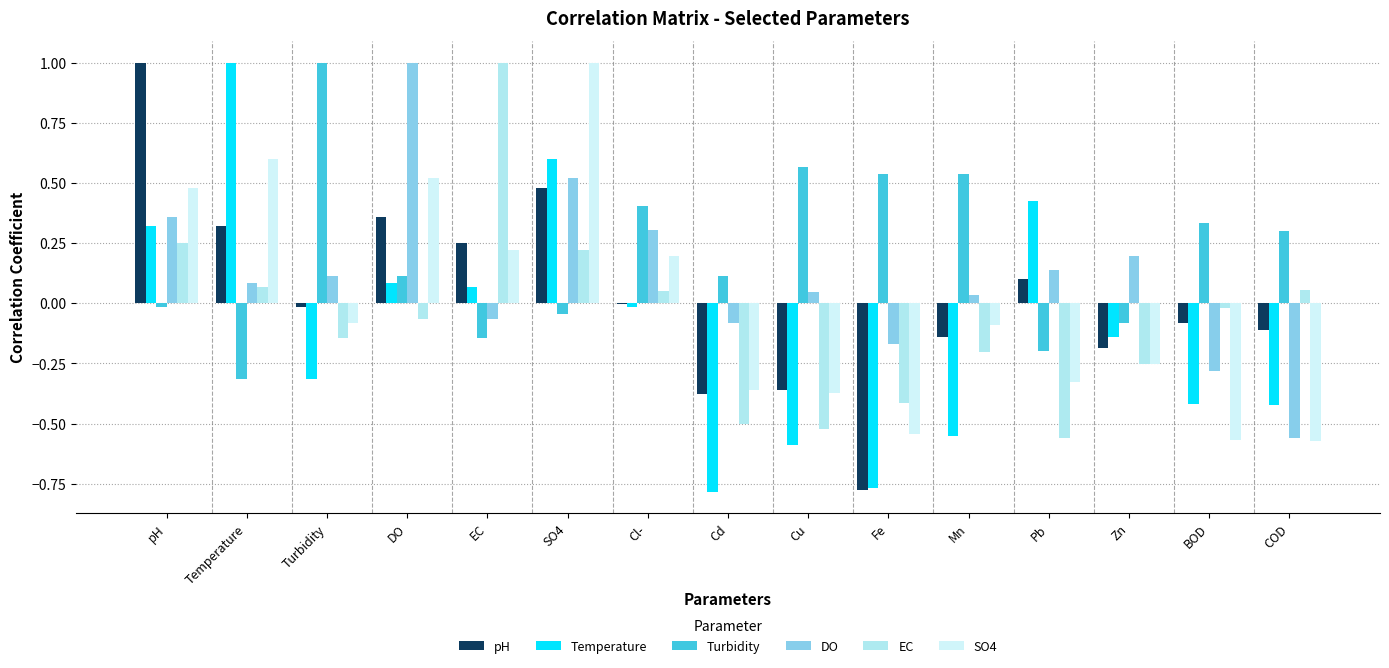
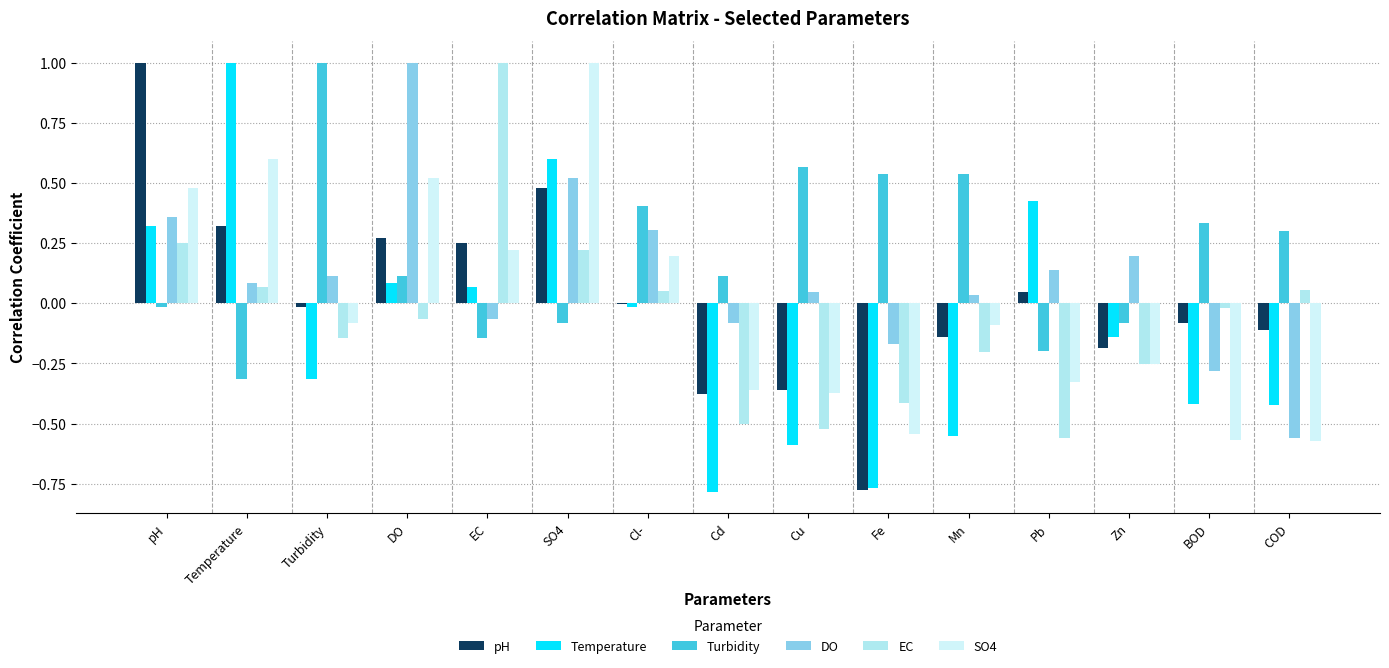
  {
    "pH": {
      "pH": 1.00,
      "Temperature": 0.32,
      "Turbidity": -0.02,
-     "DO": 0.36,
+     "DO": 0.27,
      "EC": 0.25,
      "SO4": 0.48,
      "Cd": -0.38,
      "Cu": -0.36,
      "Fe": -0.78,
      "Mn": -0.14,
-     "Pb": 0.10,
+     "Pb": 0.05,
      "Zn": -0.18,
      "BOD": -0.08,
      "COD": -0.11
    },
    "Temperature": {
      "pH": 0.32,
      "Temperature": 1.00,
      "Turbidity": -0.31,
      "DO": 0.08,
      "EC": 0.07,
      "SO4": 0.60,
      "Cl-": -0.02,
      "Cd": -0.78,
      "Cu": -0.59,
      "Fe": -0.77,
      "Mn": -0.55,
      "Pb": 0.42,
      "Zn": -0.14,
      "BOD": -0.42,
      "COD": -0.42
    },
    "Turbidity": {
      "pH": -0.02,
      "Temperature": -0.31,
      "Turbidity": 1.00,
      "DO": 0.11,
      "EC": -0.14,
-     "SO4": -0.04,
+     "SO4": -0.08,
      "Cl-": 0.41,
      "Cd": 0.12,
      "Cu": 0.57,
      "Fe": 0.54,
      "Mn": 0.54,
      "Pb": -0.20,
      "Zn": -0.08,
      "BOD": 0.33,
      "COD": 0.30
    }
  }
